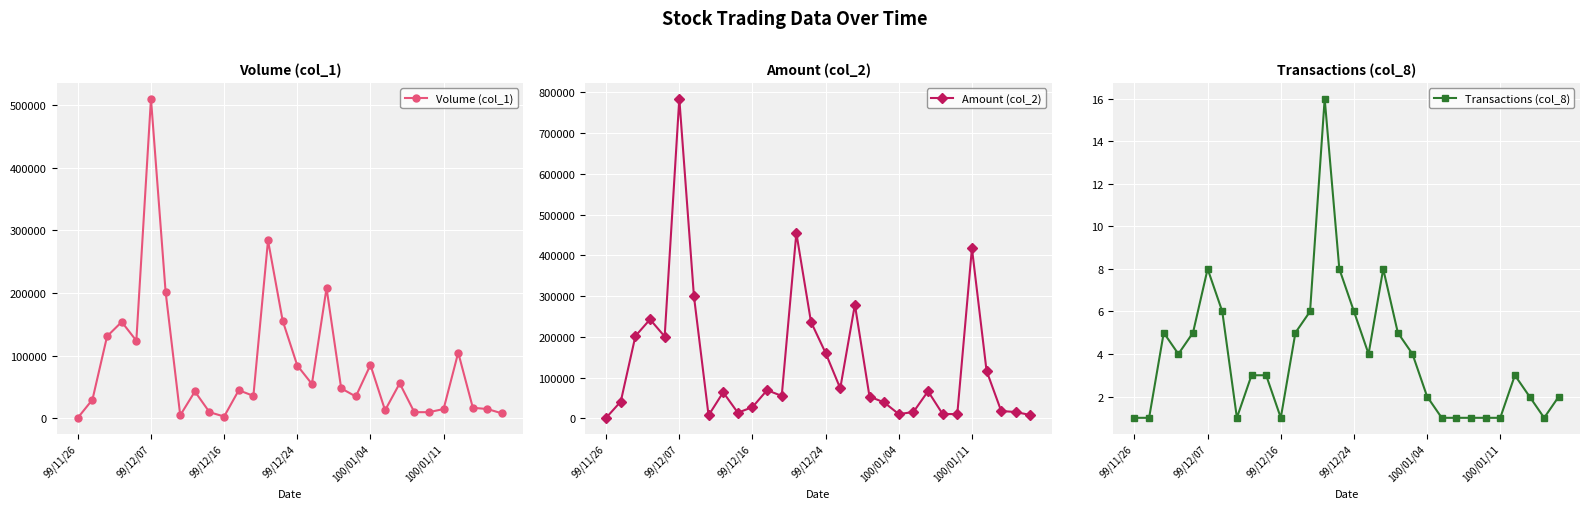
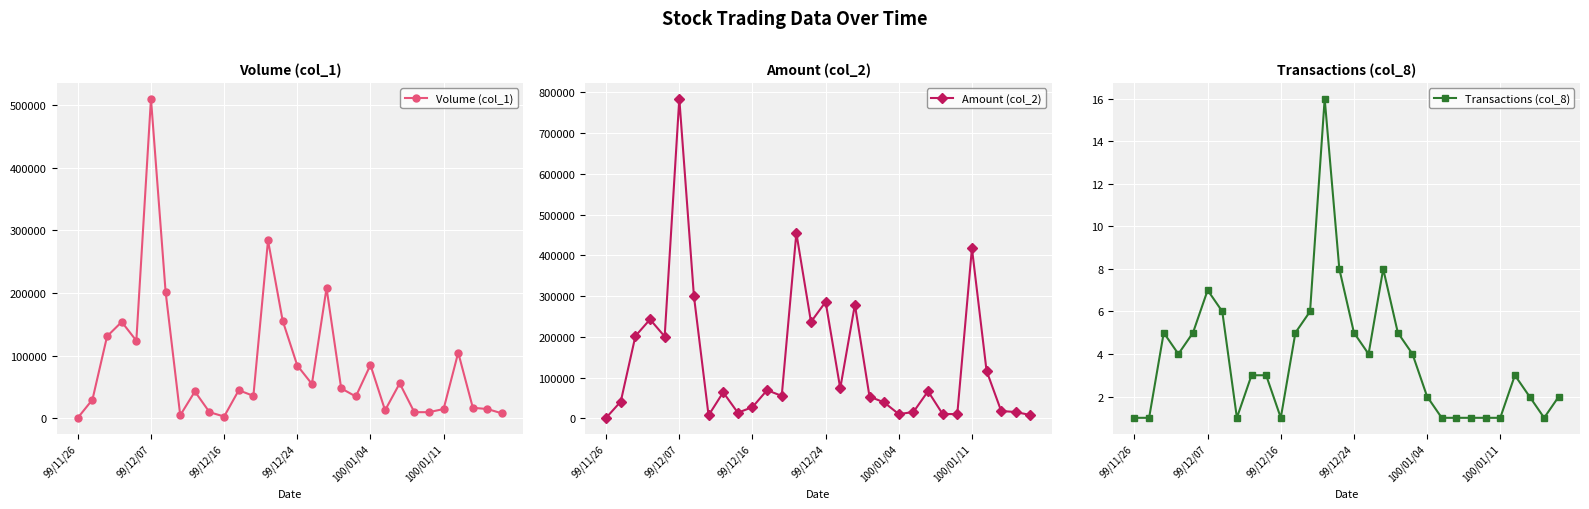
  {
    "Volume (col_1)": {
      "99/11/26": 0,
      "99/12/07": 510000,
      "99/12/16": 0,
      "99/12/24": 80000,
      "100/01/04": 90000,
      "100/01/11": 20000
    },
    "Amount (col_2)": {
      "99/11/26": 0,
      "99/12/07": 780000,
      "99/12/16": 30000,
-     "99/12/24": 160000,
+     "99/12/24": 290000,
      "100/01/04": 10000,
      "100/01/11": 420000
    },
    "Transactions (col_8)": {
      "99/11/26": 1,
-     "99/12/07": 8,
+     "99/12/07": 7,
      "99/12/16": 1,
-     "99/12/24": 6,
+     "99/12/24": 5,
      "100/01/04": 2,
      "100/01/11": 1
    }
  }
